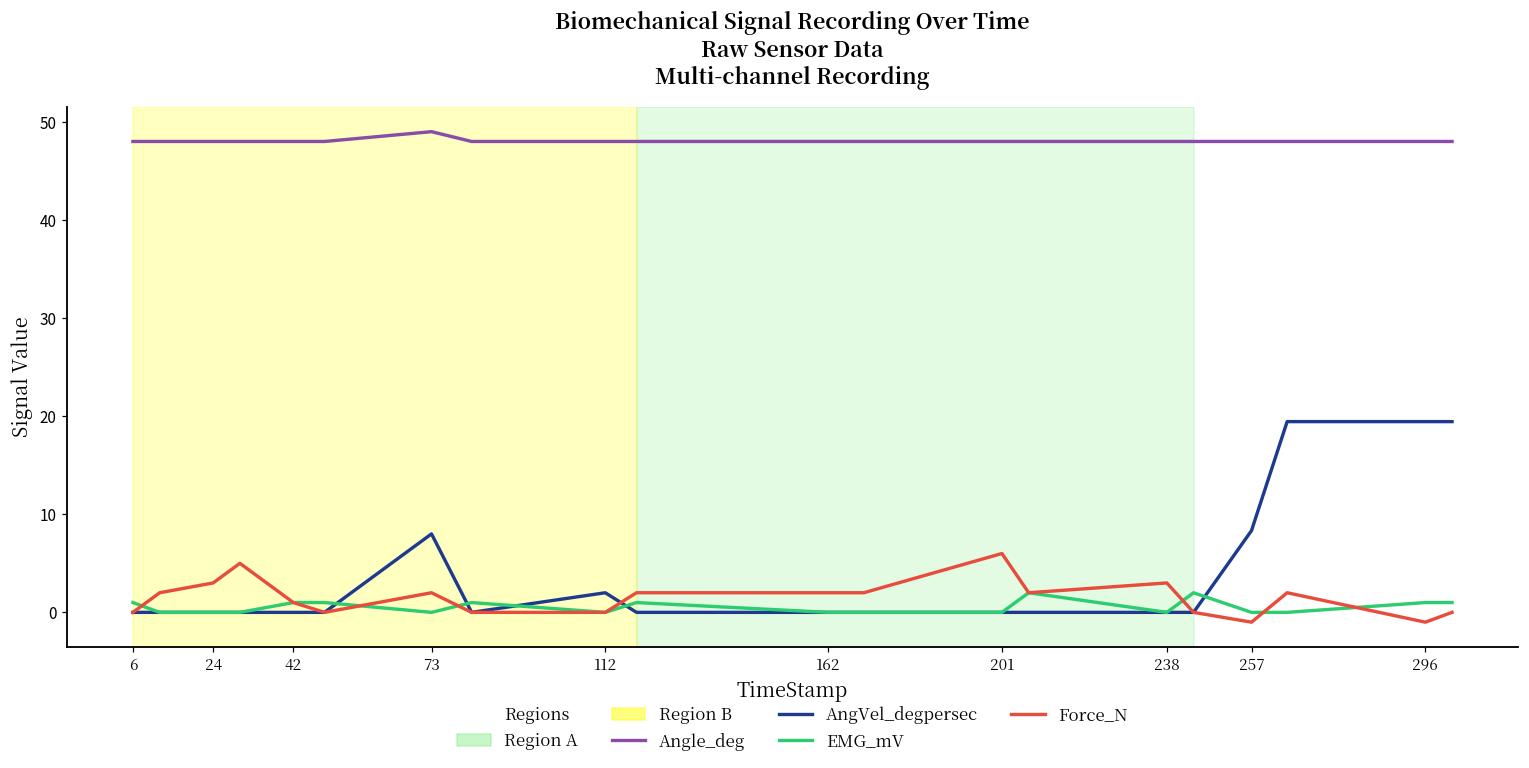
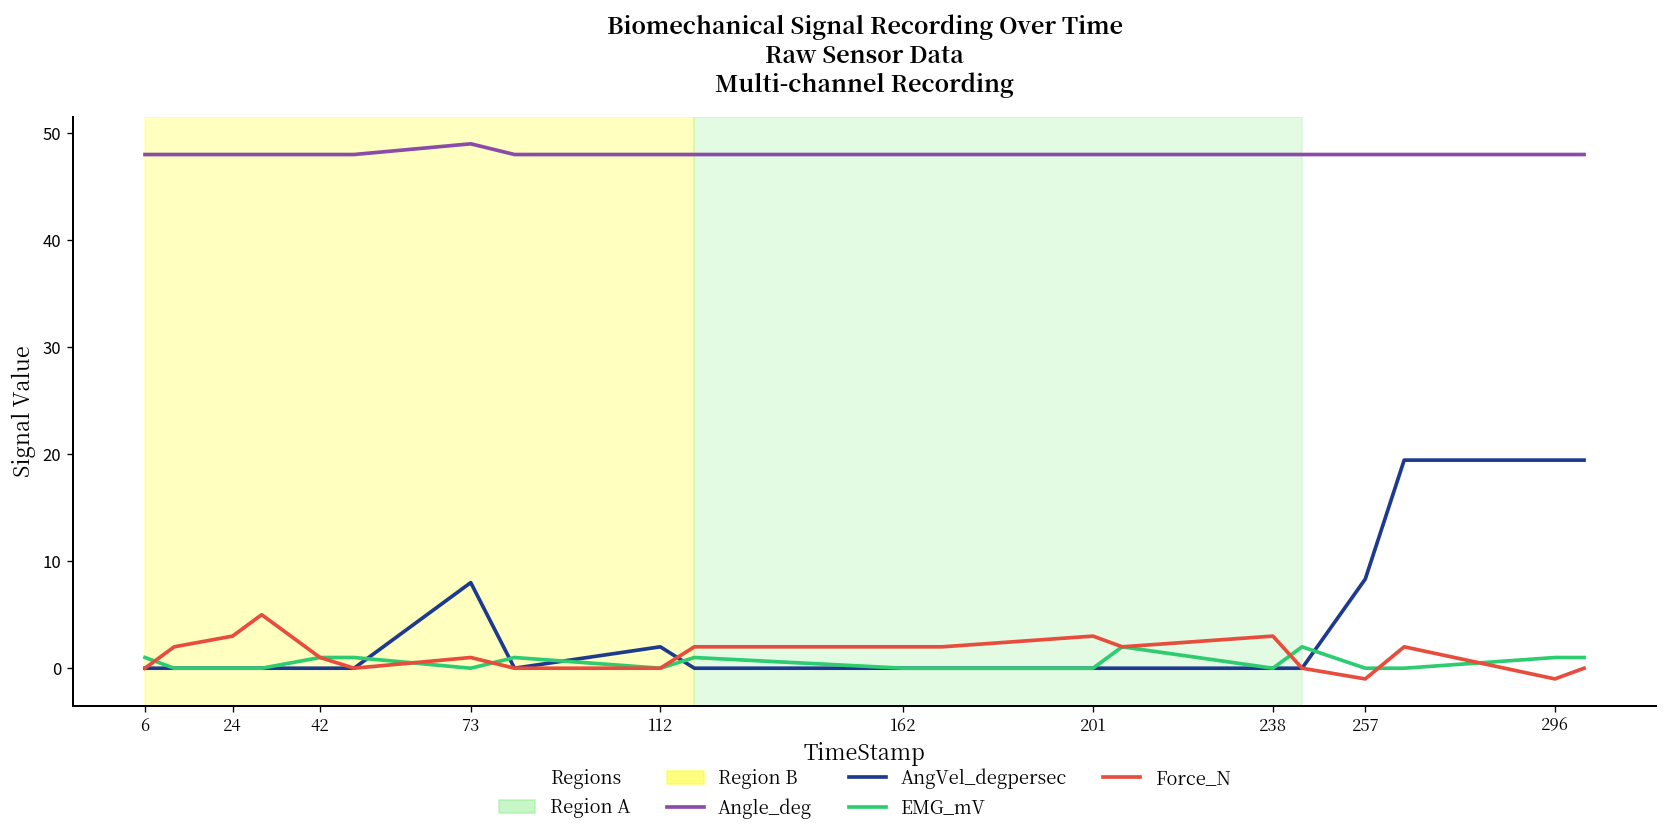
  {
    "Angle_deg": {
      "6": 48,
      "24": 48,
      "42": 48,
      "73": 49,
      "112": 48,
      "162": 48,
      "201": 48,
      "238": 48,
      "257": 48,
      "296": 48
    },
    "AngVel_degpersec": {
      "42": 0,
      "73": 8,
      "112": 2,
      "257": 8,
      "296": 19
    },
    "EMG_mV": {
      "6": 1,
      "73": 0,
      "257": 0,
      "296": 1
    },
    "Force_N": {
      "24": 3,
-     "73": 2,
+     "73": 1,
      "162": 2,
-     "201": 6,
+     "201": 3,
      "238": 3,
      "257": -1,
      "296": -1
    }
  }
